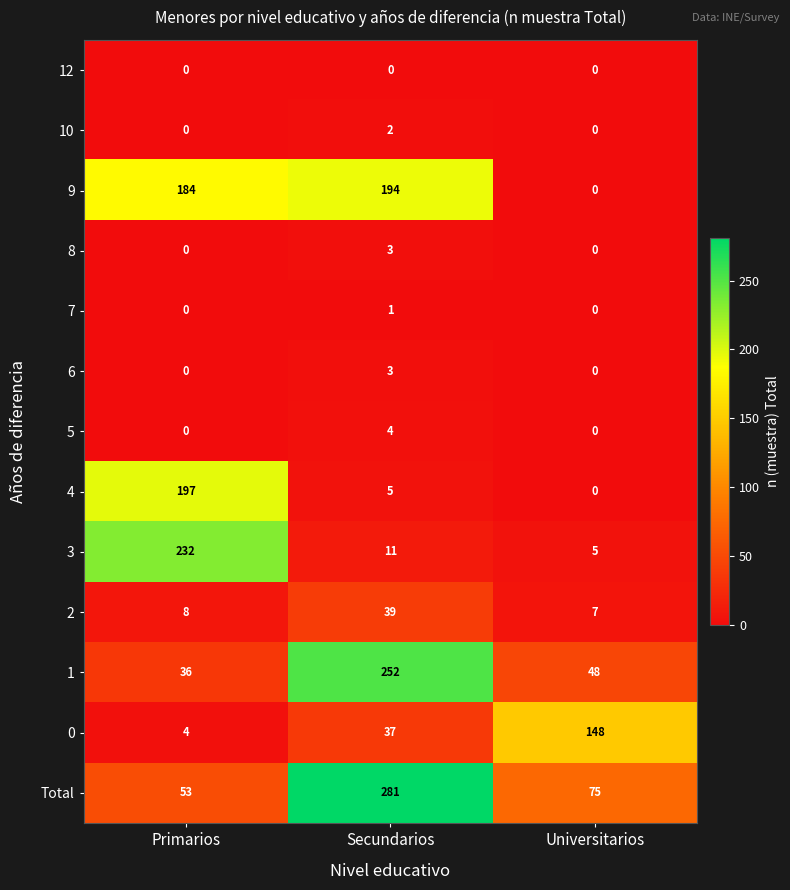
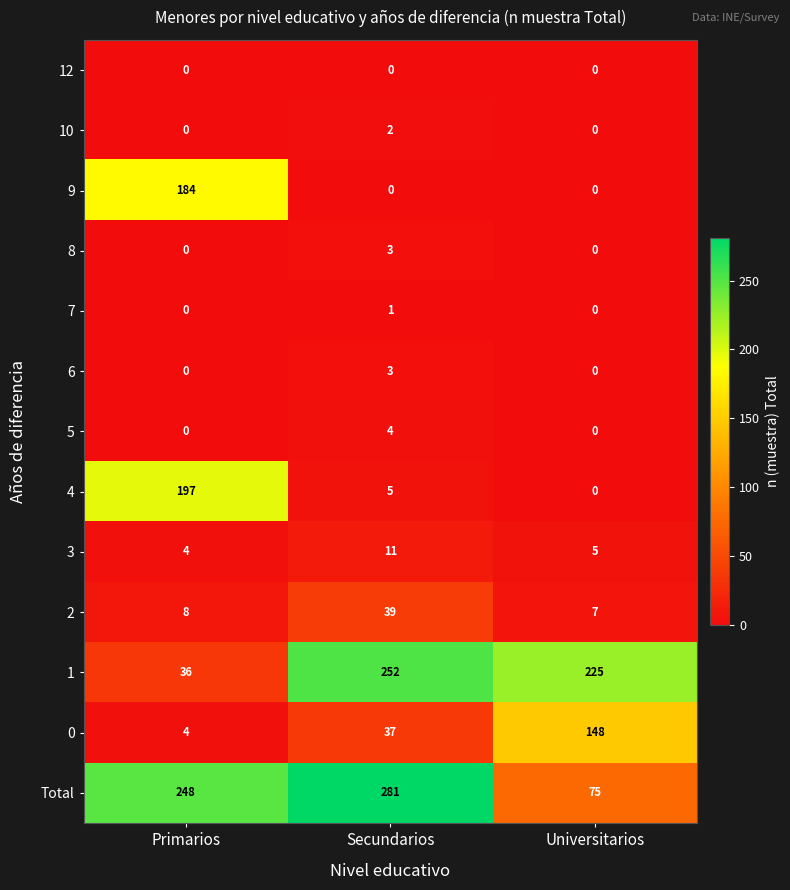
  {
    "12": {
      "Primarios": 0,
      "Secundarios": 0,
      "Universitarios": 0
    },
    "10": {
      "Primarios": 0,
      "Secundarios": 2,
      "Universitarios": 0
    },
    "9": {
      "Primarios": 184,
-     "Secundarios": 194,
+     "Secundarios": 0,
      "Universitarios": 0
    },
    "8": {
      "Primarios": 0,
      "Secundarios": 3,
      "Universitarios": 0
    },
    "7": {
      "Primarios": 0,
      "Secundarios": 1,
      "Universitarios": 0
    },
    "6": {
      "Primarios": 0,
      "Secundarios": 3,
      "Universitarios": 0
    },
    "5": {
      "Primarios": 0,
      "Secundarios": 4,
      "Universitarios": 0
    },
    "4": {
      "Primarios": 197,
      "Secundarios": 5,
      "Universitarios": 0
    },
    "3": {
-     "Primarios": 232,
+     "Primarios": 4,
      "Secundarios": 11,
      "Universitarios": 5
    },
    "2": {
      "Primarios": 8,
      "Secundarios": 39,
      "Universitarios": 7
    },
    "1": {
      "Primarios": 36,
      "Secundarios": 252,
-     "Universitarios": 48
+     "Universitarios": 225
    },
    "0": {
      "Primarios": 4,
      "Secundarios": 37,
      "Universitarios": 148
    },
    "Total": {
-     "Primarios": 53,
+     "Primarios": 248,
      "Secundarios": 281,
      "Universitarios": 75
    }
  }
